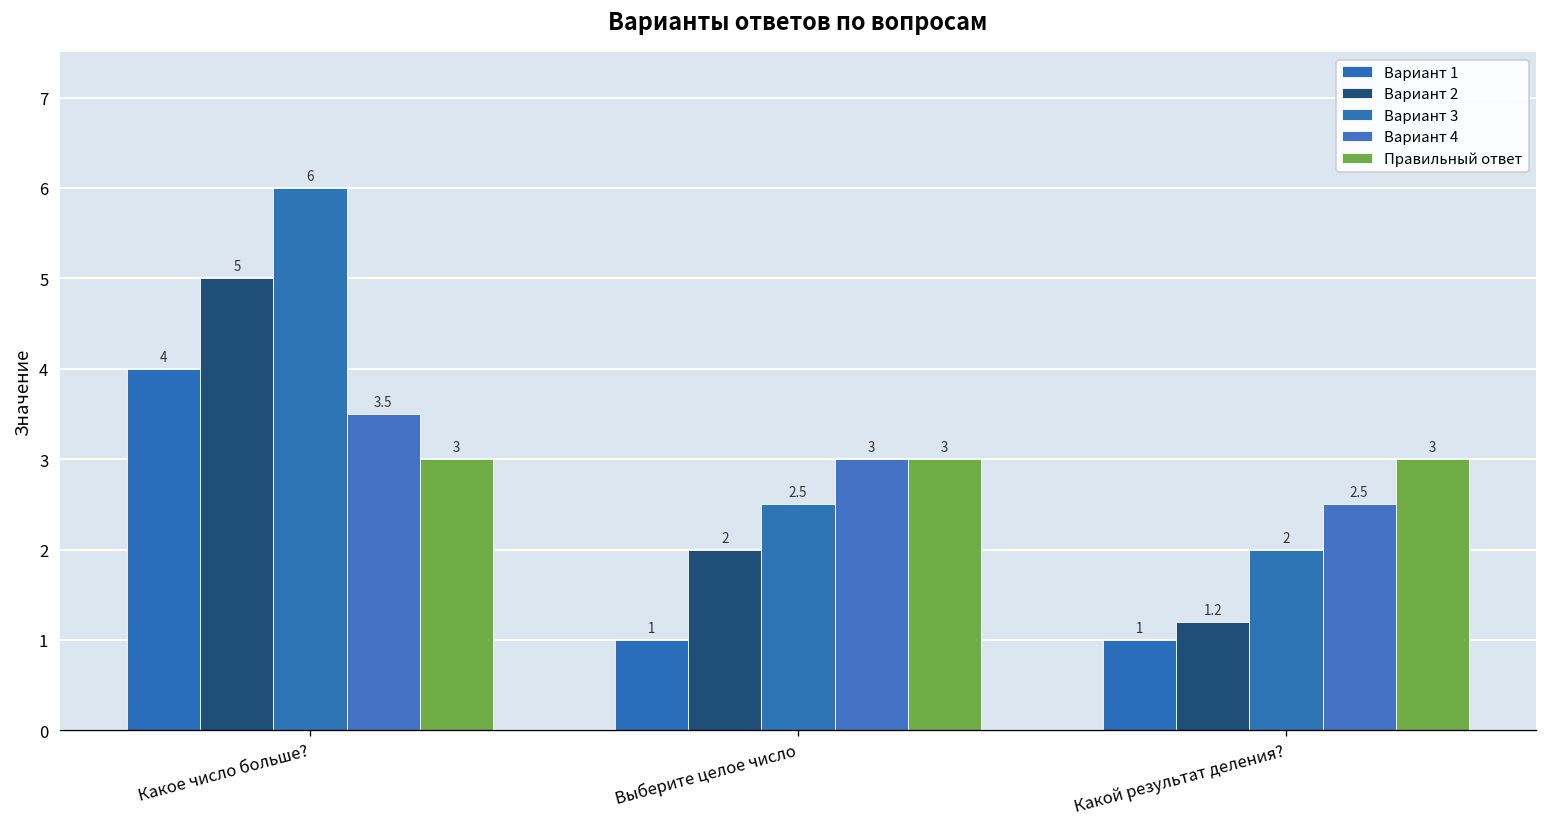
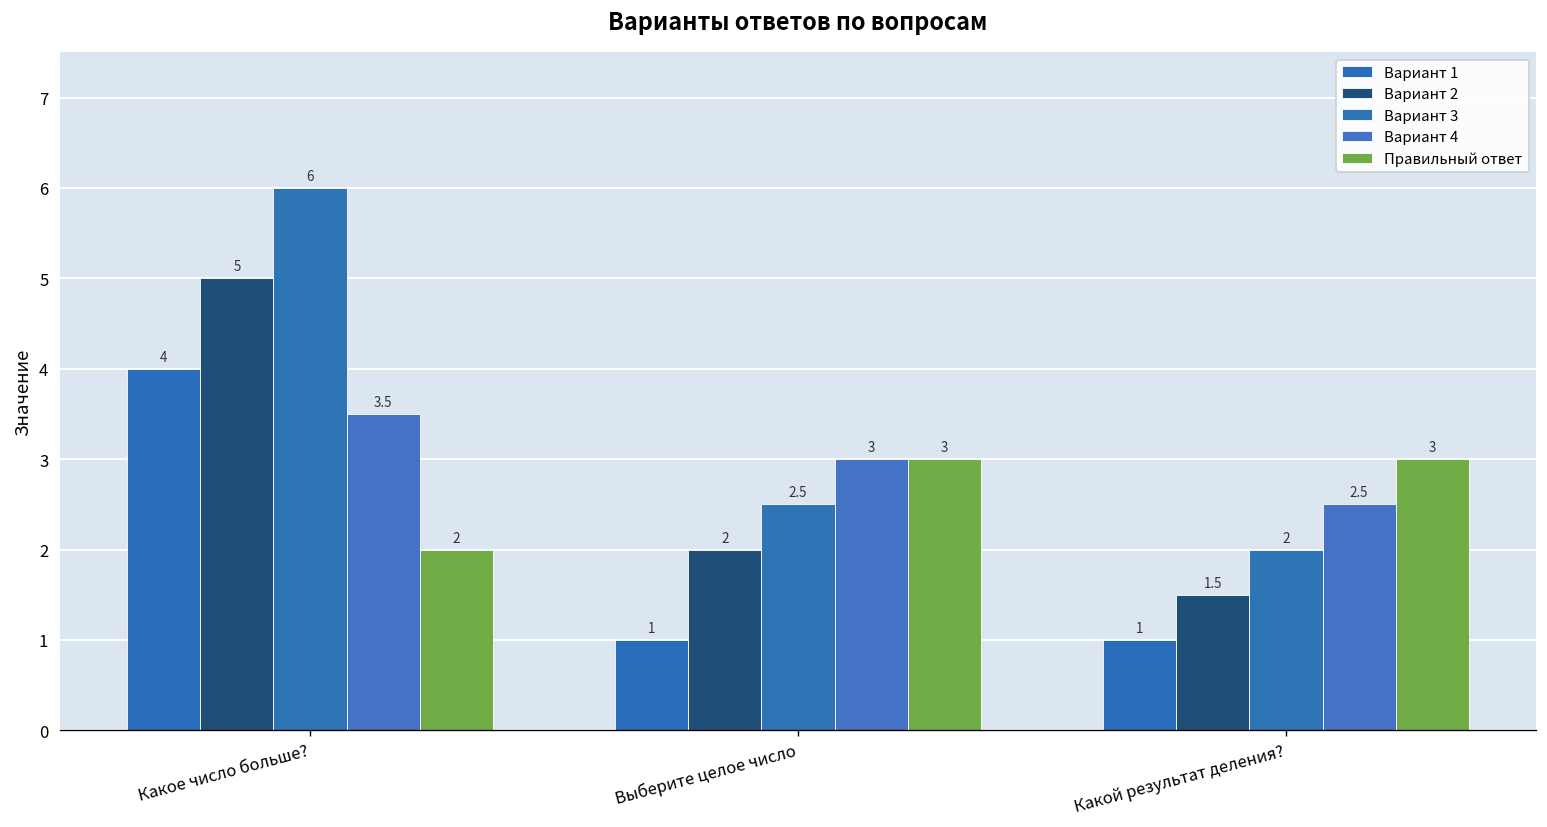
  {
    "Вариант 2": {
      "Какое число больше?": 5,
      "Выберите целое число": 2,
-     "Какой результат деления?": 1.2
+     "Какой результат деления?": 1.5
    },
    "Правильный ответ": {
-     "Какое число больше?": 3,
+     "Какое число больше?": 2,
      "Выберите целое число": 3,
      "Какой результат деления?": 3
    }
  }
